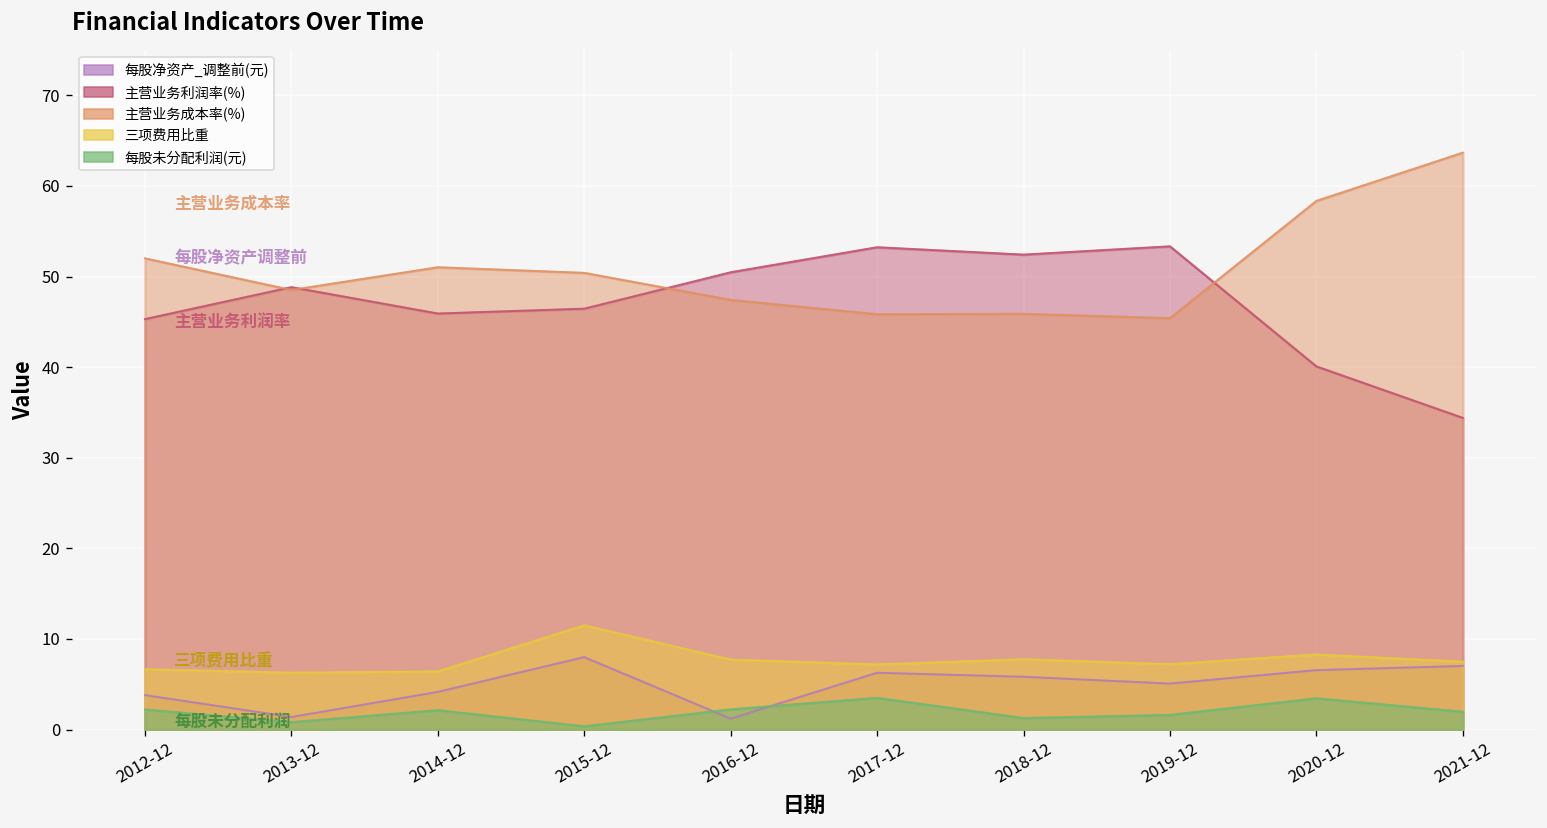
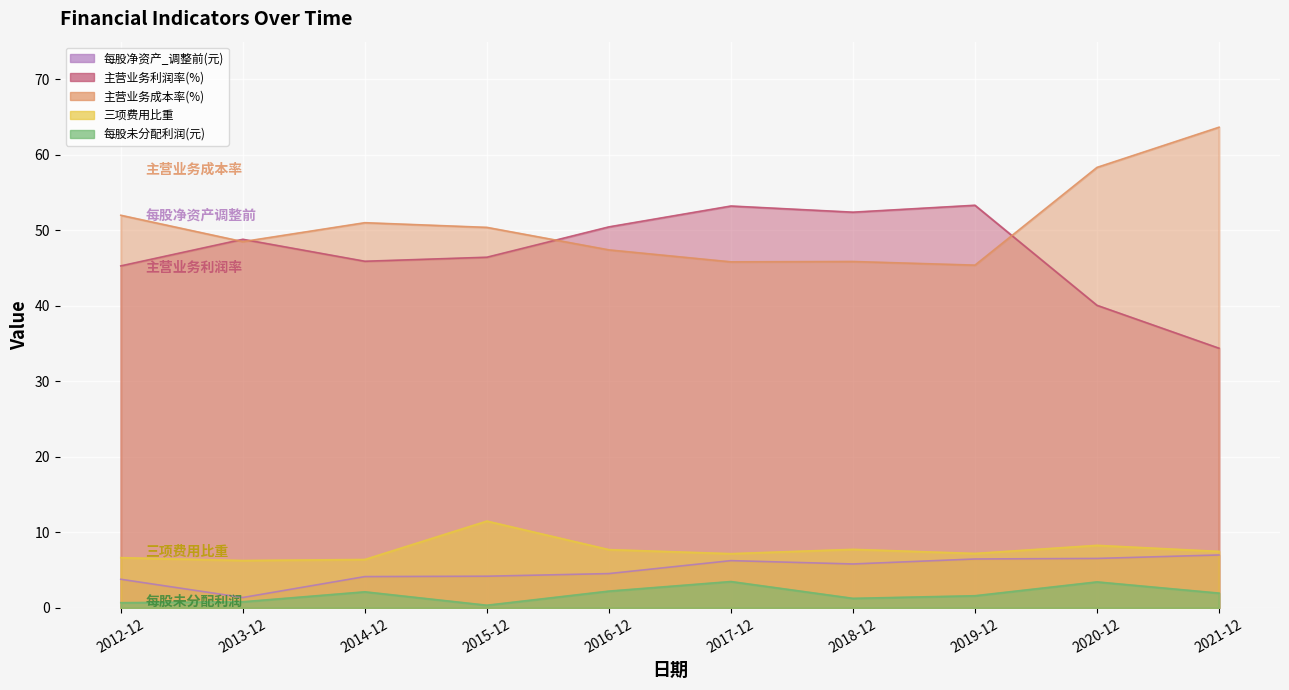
  {
    "每股净资产_调整前(元)": {
      "2012-12": 4,
      "2013-12": 1,
      "2014-12": 4,
-     "2015-12": 8,
-     "2016-12": 1,
+     "2015-12": 4,
+     "2016-12": 5,
      "2017-12": 6,
      "2018-12": 6,
-     "2019-12": 5,
+     "2019-12": 6,
      "2020-12": 7,
      "2021-12": 7
    },
    "每股未分配利润(元)": {
-     "2012-12": 2,
+     "2012-12": 1,
      "2013-12": 1,
      "2014-12": 2,
      "2015-12": 0,
      "2016-12": 2,
      "2017-12": 4,
      "2018-12": 1,
      "2019-12": 2,
      "2020-12": 3,
      "2021-12": 2
    }
  }
